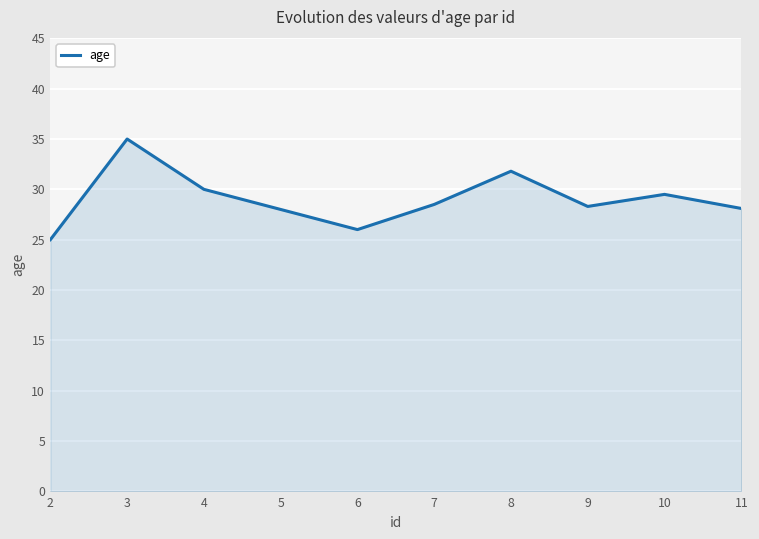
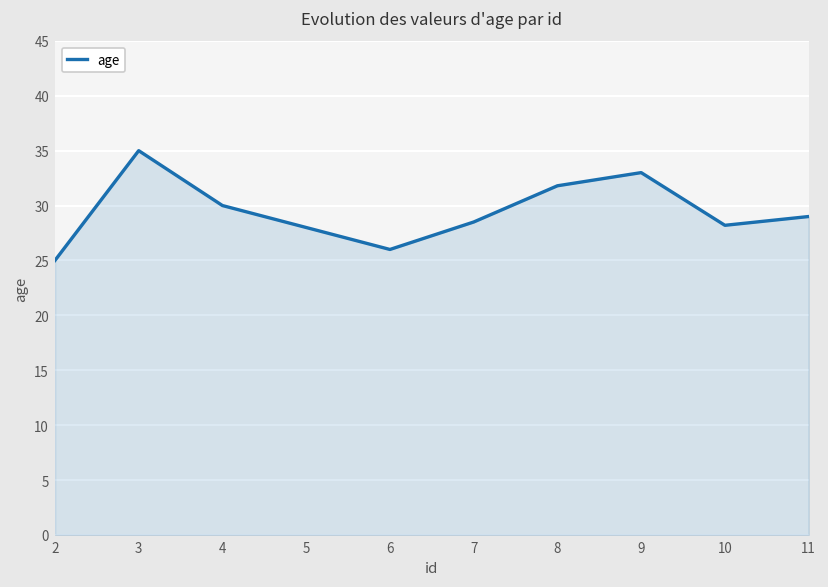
  {
    "2": 25,
    "3": 35,
    "4": 30,
    "5": 28,
    "6": 26,
    "7": 29,
    "8": 32,
-   "9": 28,
-   "10": 30,
-   "11": 28
+   "9": 33,
+   "10": 28,
+   "11": 29
  }
